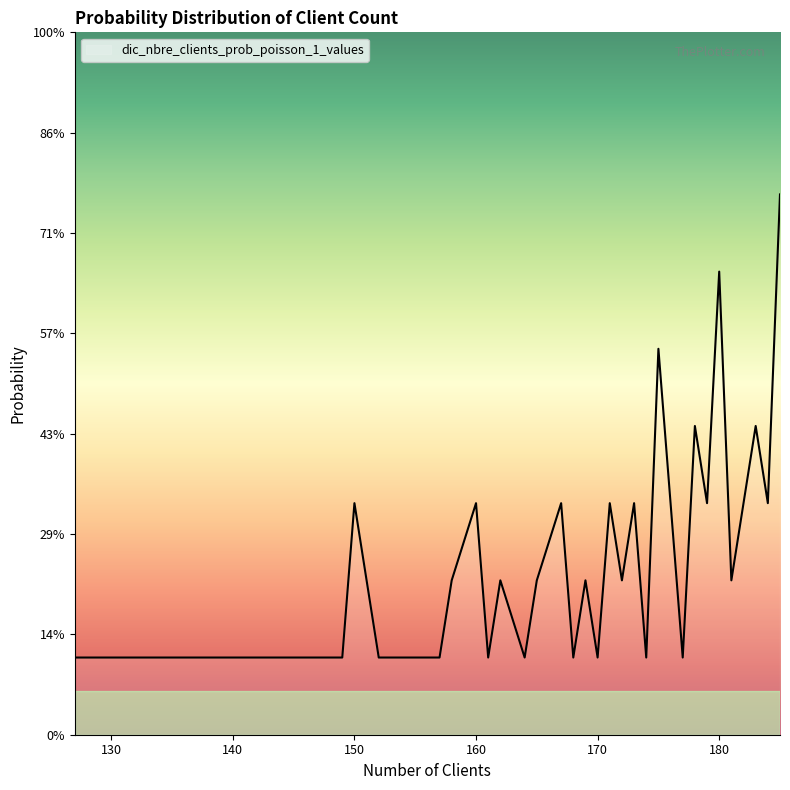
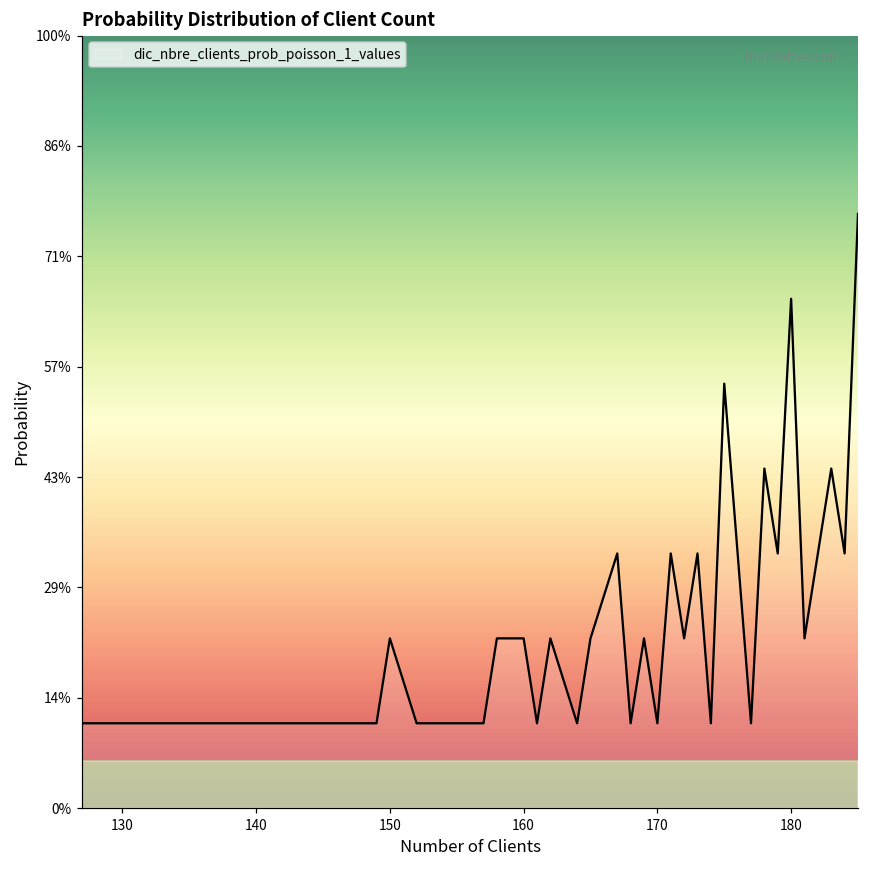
  {
    "140": "11%",
-   "150": "33%",
-   "160": "33%",
+   "150": "22%",
+   "160": "22%",
    "170": "11%",
    "180": "66%"
  }
